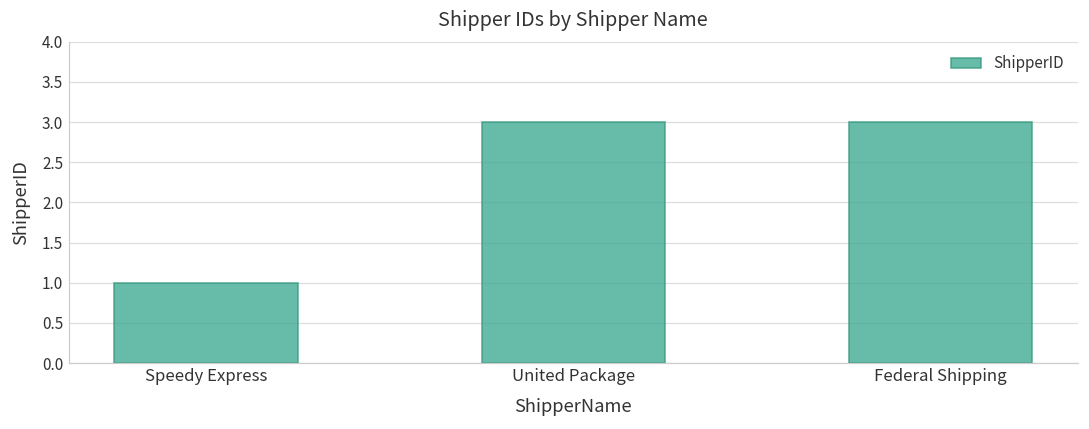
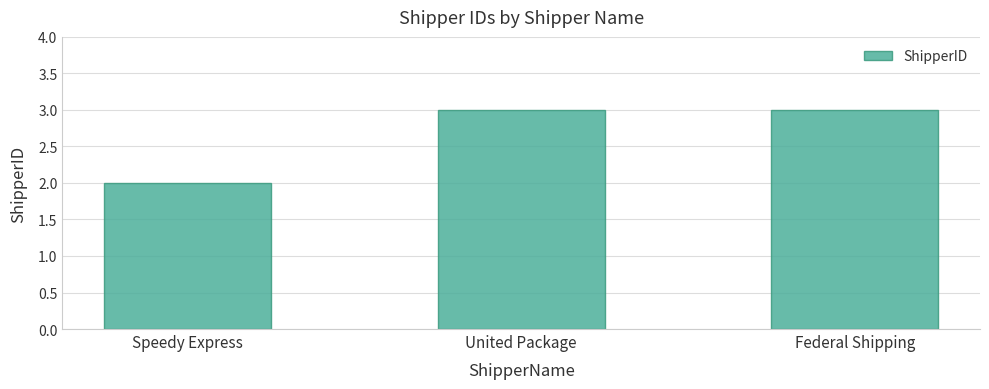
  {
-   "Speedy Express": 1,
+   "Speedy Express": 2,
    "United Package": 3,
    "Federal Shipping": 3
  }
